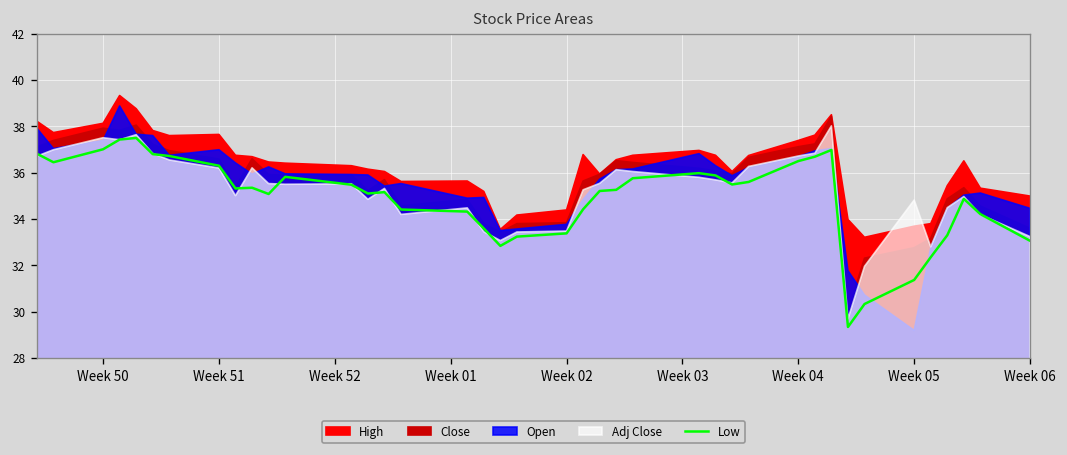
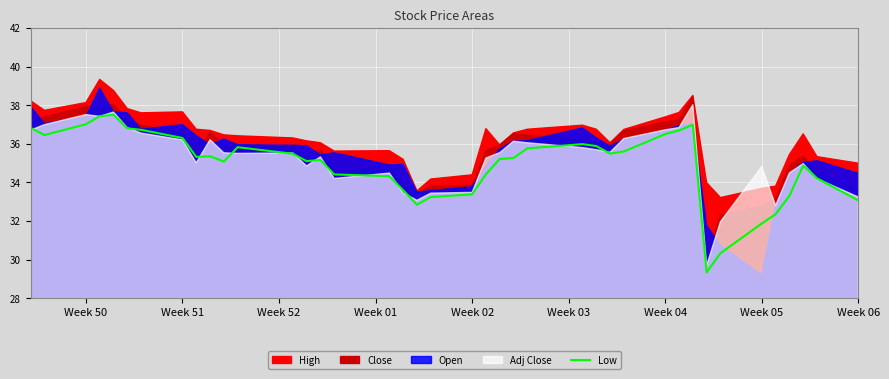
  {
    "Low": {
      "Week 50": 37.0,
      "Week 04": 36.5,
-     "Week 05": 31.4,
+     "Week 05": 31.9,
      "Week 06": 33.1
    },
    "Open": {
      "Week 51": 37.0,
      "Week 05": 29.2,
      "Week 06": 34.5
    },
    "Adj Close": {
      "Week 05": 34.8,
      "Week 06": 33.2
    }
  }
